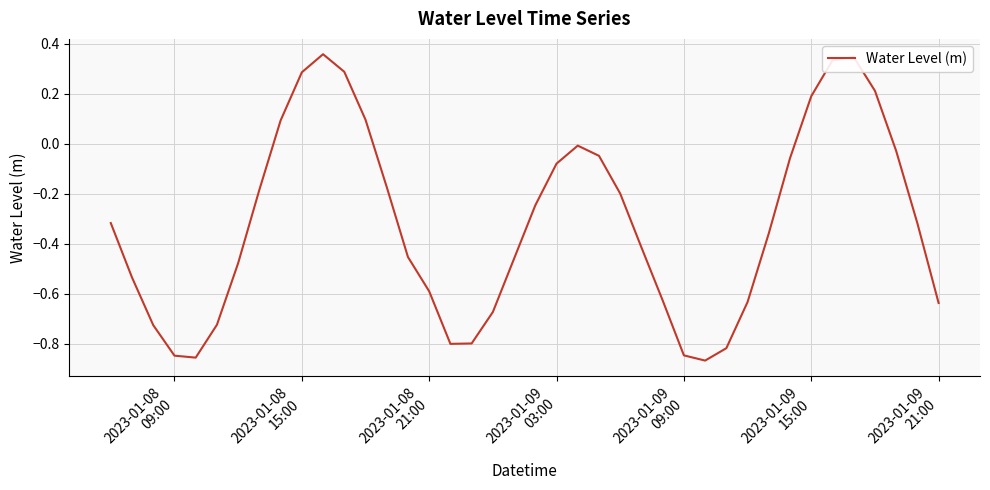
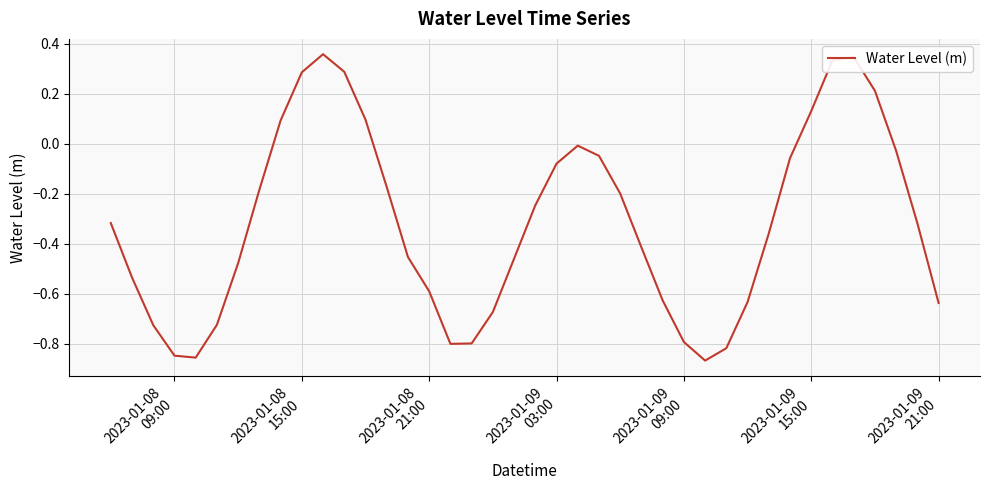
  {
    "2023-01-08 09:00": -0.85,
    "2023-01-08 15:00": 0.29,
    "2023-01-08 21:00": -0.59,
    "2023-01-09 03:00": -0.08,
-   "2023-01-09 09:00": -0.85,
-   "2023-01-09 15:00": 0.19,
+   "2023-01-09 09:00": -0.79,
+   "2023-01-09 15:00": 0.13,
    "2023-01-09 21:00": -0.64
  }
